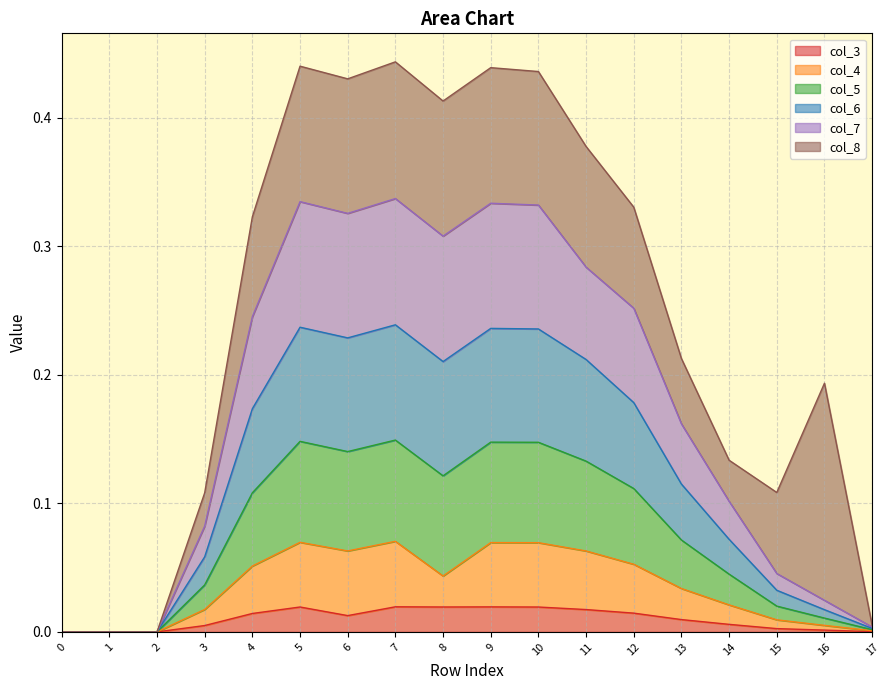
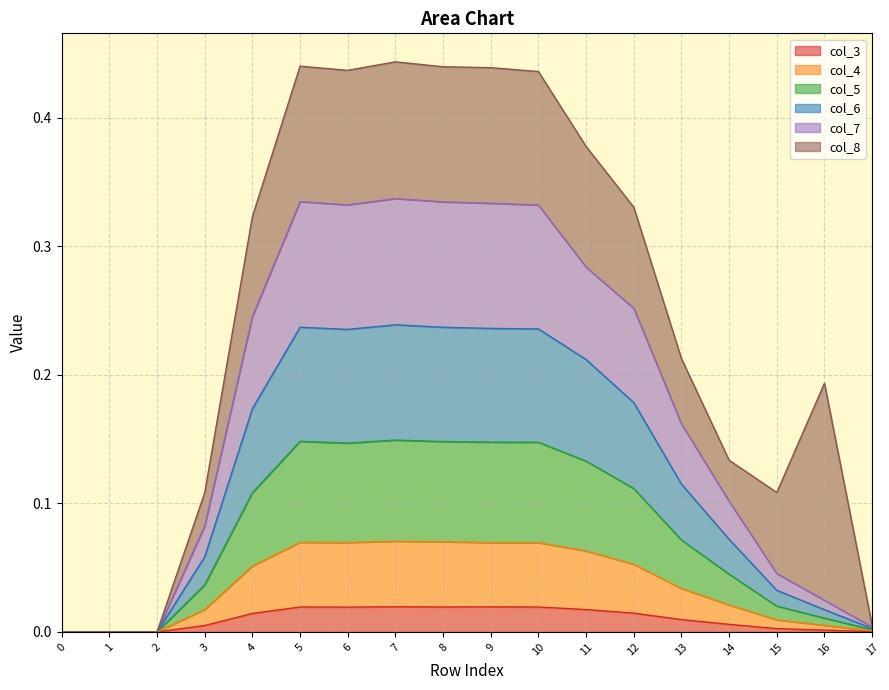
  {
    "col_3": {
      "3": 0.005,
      "4": 0.014,
      "5": 0.019,
-     "6": 0.013,
+     "6": 0.019,
      "7": 0.020,
      "8": 0.019,
      "9": 0.019,
      "10": 0.019,
      "11": 0.017,
      "12": 0.015,
      "13": 0.010,
      "14": 0.006,
      "15": 0.003,
      "16": 0.001
    },
    "col_4": {
      "3": 0.012,
      "4": 0.037,
      "5": 0.050,
      "6": 0.050,
      "7": 0.051,
-     "8": 0.024,
+     "8": 0.051,
      "9": 0.050,
      "10": 0.050,
      "11": 0.046,
      "12": 0.038,
      "13": 0.024,
      "14": 0.015,
      "15": 0.007,
      "16": 0.004
    },
    "col_5": {
      "3": 0.019,
      "4": 0.057,
      "5": 0.079,
      "6": 0.077,
      "7": 0.079,
      "8": 0.078,
      "9": 0.078,
      "10": 0.078,
      "11": 0.070,
      "12": 0.059,
      "13": 0.038,
      "14": 0.024,
      "15": 0.011,
      "16": 0.006
    },
    "col_6": {
      "3": 0.022,
      "4": 0.065,
      "5": 0.089,
      "6": 0.088,
      "7": 0.090,
      "8": 0.089,
      "9": 0.088,
      "10": 0.088,
      "11": 0.079,
      "12": 0.067,
      "13": 0.044,
      "14": 0.027,
      "15": 0.012,
      "16": 0.007
    },
    "col_7": {
      "3": 0.024,
      "4": 0.072,
      "5": 0.098,
      "6": 0.097,
      "7": 0.098,
      "8": 0.098,
      "9": 0.097,
      "10": 0.096,
      "11": 0.072,
      "12": 0.073,
      "13": 0.047,
      "14": 0.030,
      "15": 0.013,
      "16": 0.007
    },
    "col_8": {
      "3": 0.026,
      "4": 0.078,
      "5": 0.105,
      "6": 0.105,
      "7": 0.106,
      "8": 0.105,
      "9": 0.105,
      "10": 0.104,
      "11": 0.094,
      "12": 0.079,
      "13": 0.051,
      "14": 0.032,
      "15": 0.063,
      "16": 0.169
    }
  }
